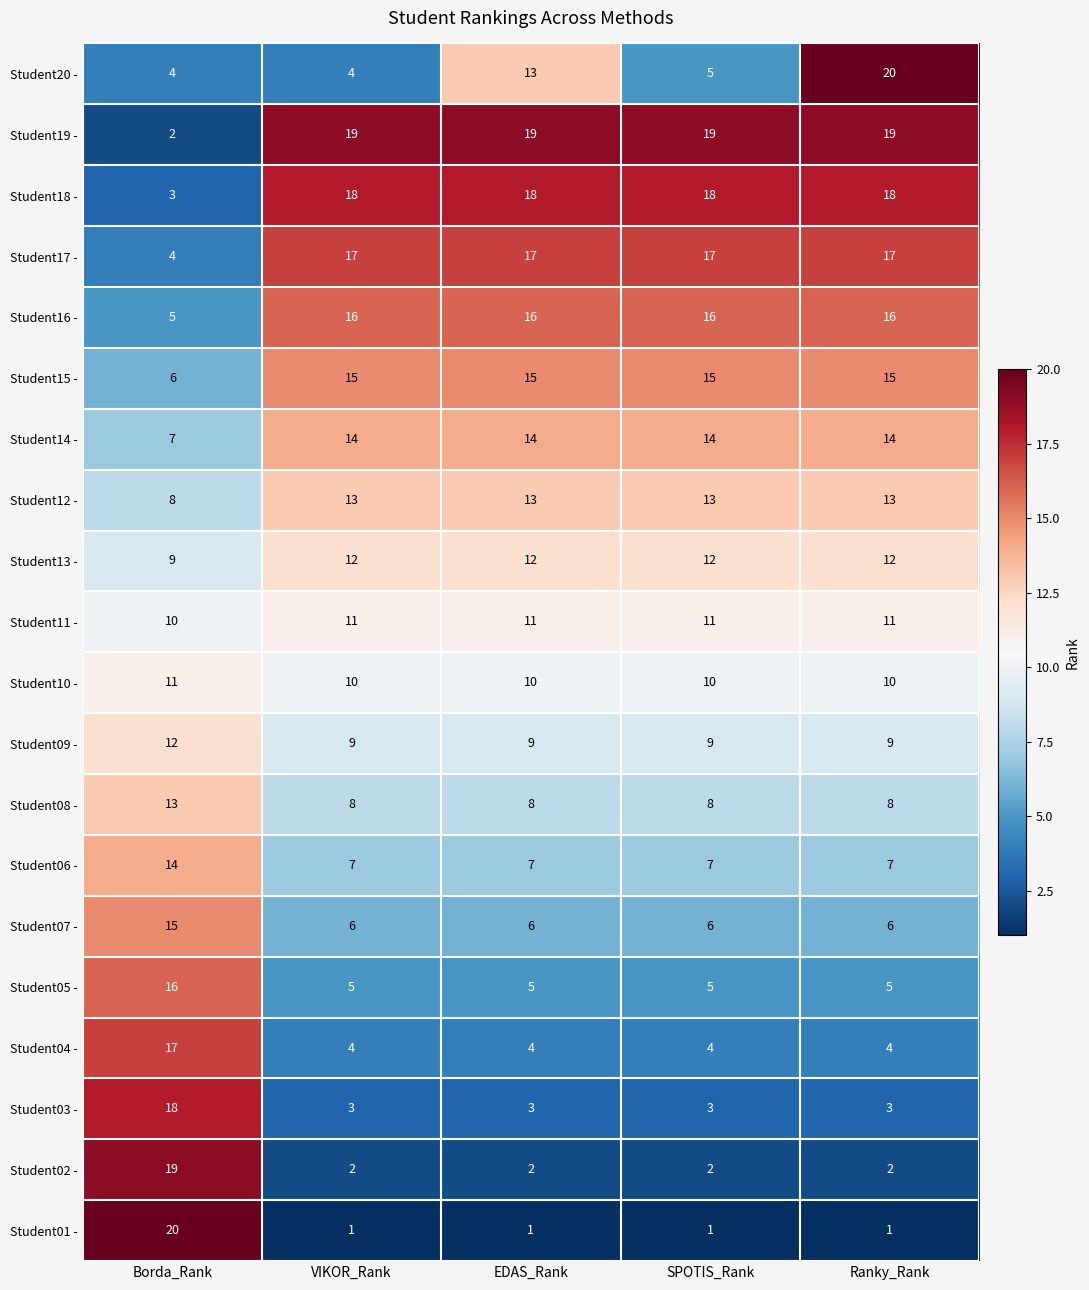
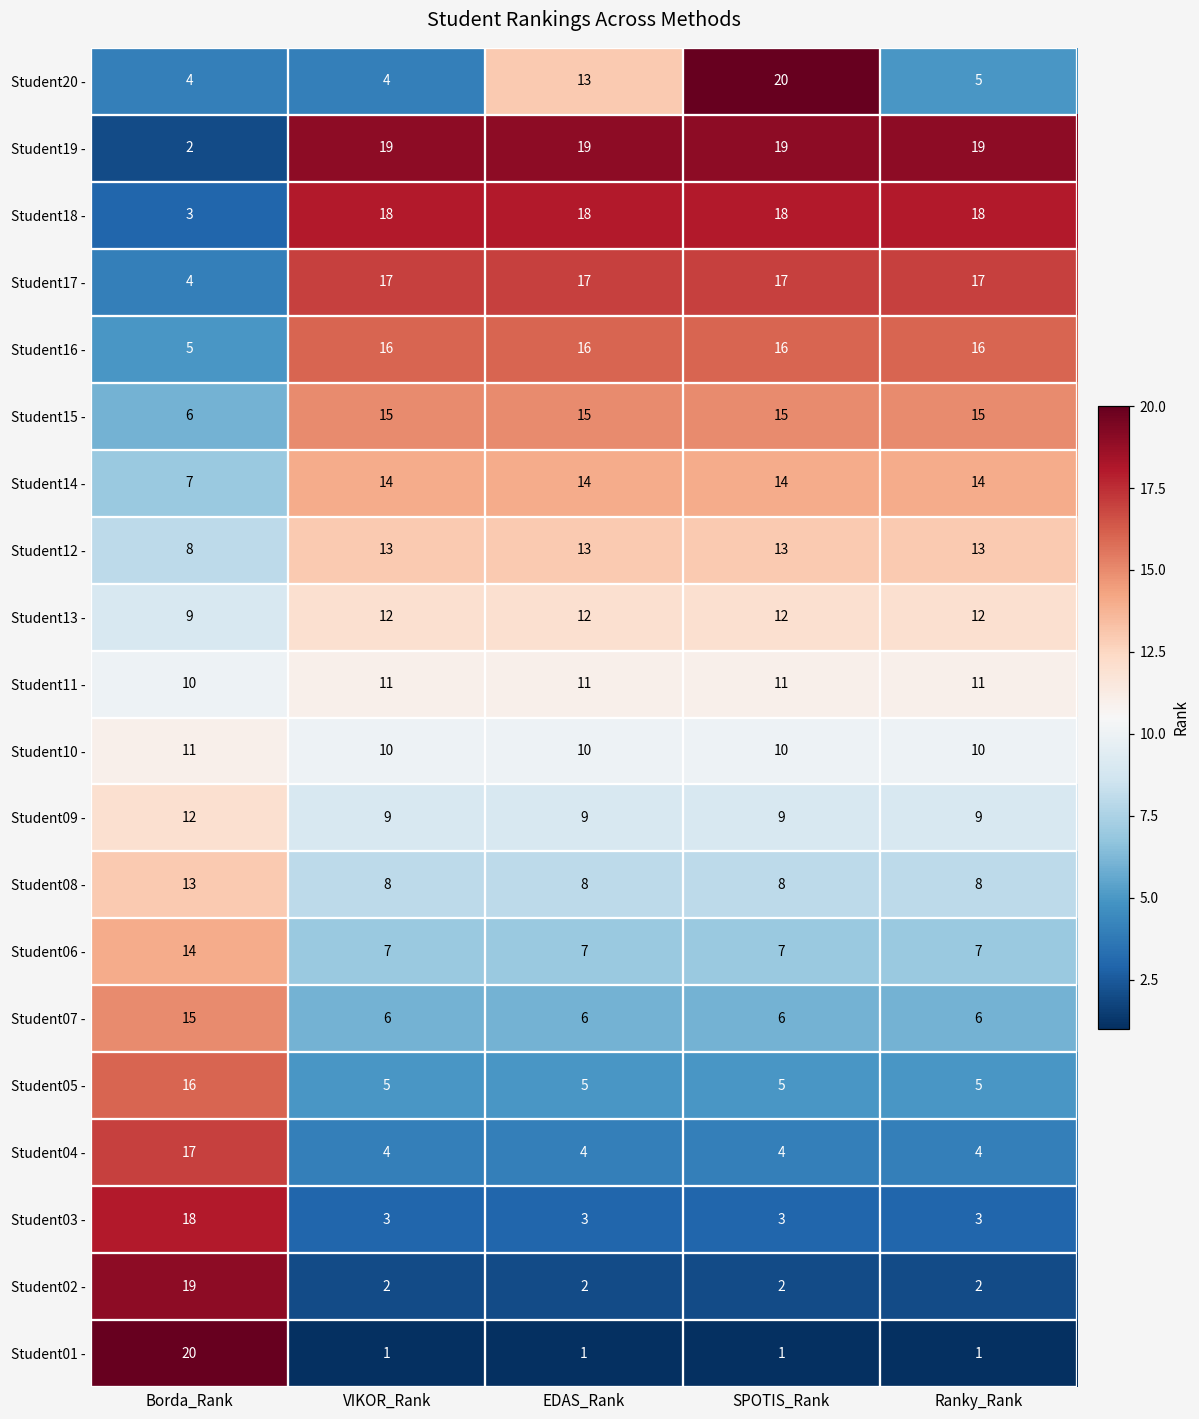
  {
    "Student20 -": {
      "Borda_Rank": 4,
      "VIKOR_Rank": 4,
      "EDAS_Rank": 13,
-     "SPOTIS_Rank": 5,
-     "Ranky_Rank": 20
+     "SPOTIS_Rank": 20,
+     "Ranky_Rank": 5
    },
    "Student19 -": {
      "Borda_Rank": 2,
      "VIKOR_Rank": 19,
      "EDAS_Rank": 19,
      "SPOTIS_Rank": 19,
      "Ranky_Rank": 19
    },
    "Student18 -": {
      "Borda_Rank": 3,
      "VIKOR_Rank": 18,
      "EDAS_Rank": 18,
      "SPOTIS_Rank": 18,
      "Ranky_Rank": 18
    },
    "Student17 -": {
      "Borda_Rank": 4,
      "VIKOR_Rank": 17,
      "EDAS_Rank": 17,
      "SPOTIS_Rank": 17,
      "Ranky_Rank": 17
    },
    "Student16 -": {
      "Borda_Rank": 5,
      "VIKOR_Rank": 16,
      "EDAS_Rank": 16,
      "SPOTIS_Rank": 16,
      "Ranky_Rank": 16
    },
    "Student15 -": {
      "Borda_Rank": 6,
      "VIKOR_Rank": 15,
      "EDAS_Rank": 15,
      "SPOTIS_Rank": 15,
      "Ranky_Rank": 15
    },
    "Student14 -": {
      "Borda_Rank": 7,
      "VIKOR_Rank": 14,
      "EDAS_Rank": 14,
      "SPOTIS_Rank": 14,
      "Ranky_Rank": 14
    },
    "Student12 -": {
      "Borda_Rank": 8,
      "VIKOR_Rank": 13,
      "EDAS_Rank": 13,
      "SPOTIS_Rank": 13,
      "Ranky_Rank": 13
    },
    "Student13 -": {
      "Borda_Rank": 9,
      "VIKOR_Rank": 12,
      "EDAS_Rank": 12,
      "SPOTIS_Rank": 12,
      "Ranky_Rank": 12
    },
    "Student11 -": {
      "Borda_Rank": 10,
      "VIKOR_Rank": 11,
      "EDAS_Rank": 11,
      "SPOTIS_Rank": 11,
      "Ranky_Rank": 11
    },
    "Student10 -": {
      "Borda_Rank": 11,
      "VIKOR_Rank": 10,
      "EDAS_Rank": 10,
      "SPOTIS_Rank": 10,
      "Ranky_Rank": 10
    },
    "Student09 -": {
      "Borda_Rank": 12,
      "VIKOR_Rank": 9,
      "EDAS_Rank": 9,
      "SPOTIS_Rank": 9,
      "Ranky_Rank": 9
    },
    "Student08 -": {
      "Borda_Rank": 13,
      "VIKOR_Rank": 8,
      "EDAS_Rank": 8,
      "SPOTIS_Rank": 8,
      "Ranky_Rank": 8
    },
    "Student06 -": {
      "Borda_Rank": 14,
      "VIKOR_Rank": 7,
      "EDAS_Rank": 7,
      "SPOTIS_Rank": 7,
      "Ranky_Rank": 7
    },
    "Student07 -": {
      "Borda_Rank": 15,
      "VIKOR_Rank": 6,
      "EDAS_Rank": 6,
      "SPOTIS_Rank": 6,
      "Ranky_Rank": 6
    },
    "Student05 -": {
      "Borda_Rank": 16,
      "VIKOR_Rank": 5,
      "EDAS_Rank": 5,
      "SPOTIS_Rank": 5,
      "Ranky_Rank": 5
    },
    "Student04 -": {
      "Borda_Rank": 17,
      "VIKOR_Rank": 4,
      "EDAS_Rank": 4,
      "SPOTIS_Rank": 4,
      "Ranky_Rank": 4
    },
    "Student03 -": {
      "Borda_Rank": 18,
      "VIKOR_Rank": 3,
      "EDAS_Rank": 3,
      "SPOTIS_Rank": 3,
      "Ranky_Rank": 3
    },
    "Student02 -": {
      "Borda_Rank": 19,
      "VIKOR_Rank": 2,
      "EDAS_Rank": 2,
      "SPOTIS_Rank": 2,
      "Ranky_Rank": 2
    },
    "Student01 -": {
      "Borda_Rank": 20,
      "VIKOR_Rank": 1,
      "EDAS_Rank": 1,
      "SPOTIS_Rank": 1,
      "Ranky_Rank": 1
    }
  }
